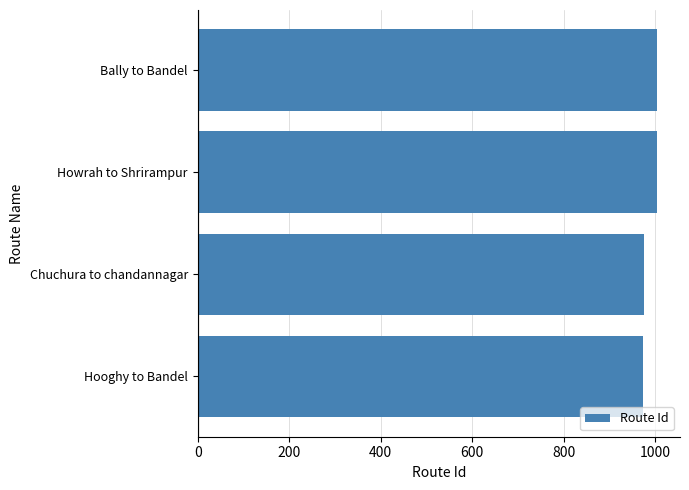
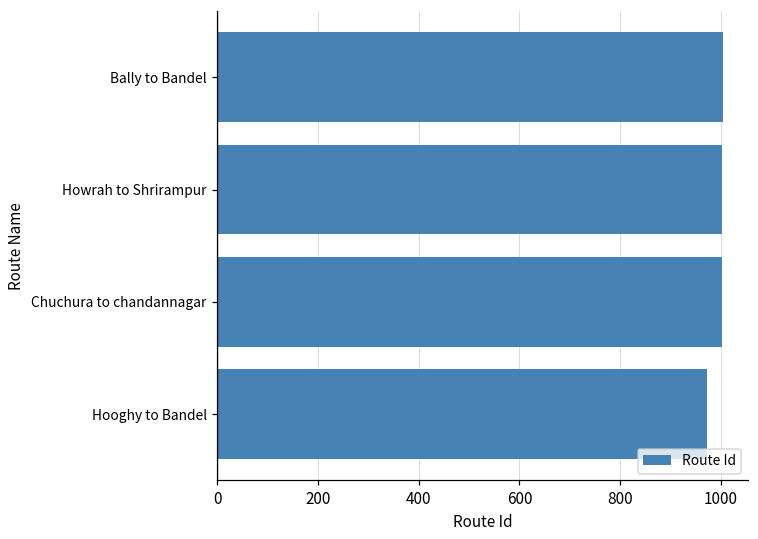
  {
    "Bally to Bandel": 1000,
    "Howrah to Shrirampur": 1000,
-   "Chuchura to chandannagar": 980,
+   "Chuchura to chandannagar": 1000,
    "Hooghy to Bandel": 970
  }
